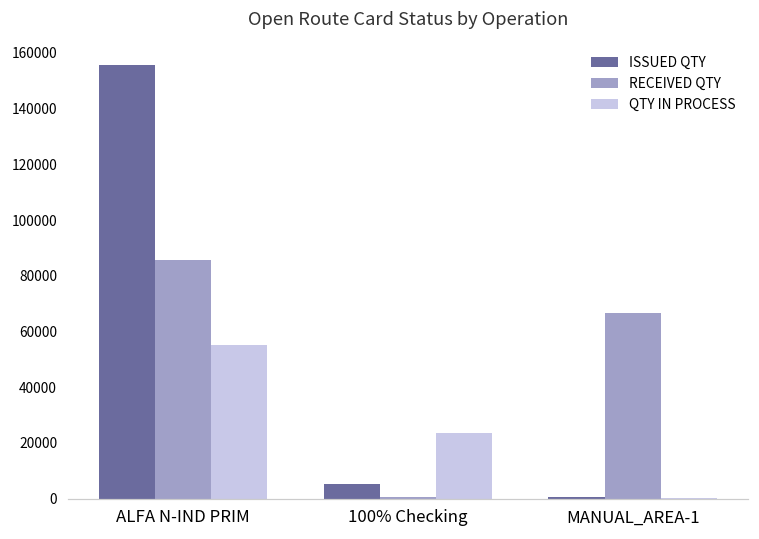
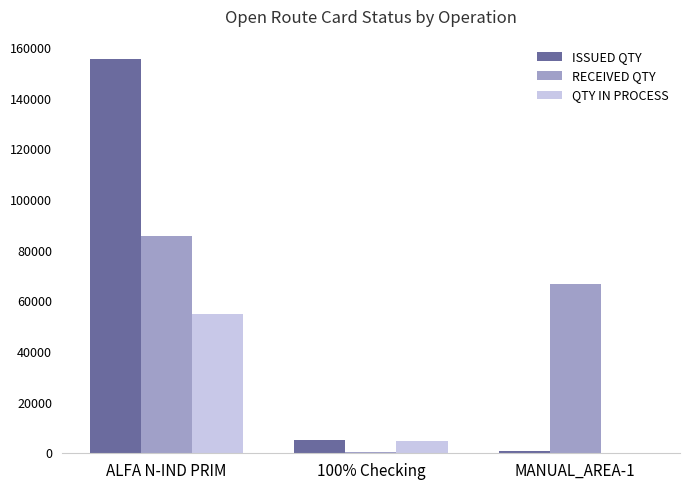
  {
    "ISSUED QTY": {
      "ALFA N-IND PRIM": 156000,
      "100% Checking": 5000
    },
    "RECEIVED QTY": {
      "ALFA N-IND PRIM": 86000,
      "MANUAL_AREA-1": 67000
    },
    "QTY IN PROCESS": {
      "ALFA N-IND PRIM": 55000,
-     "100% Checking": 24000
+     "100% Checking": 5000
    }
  }
